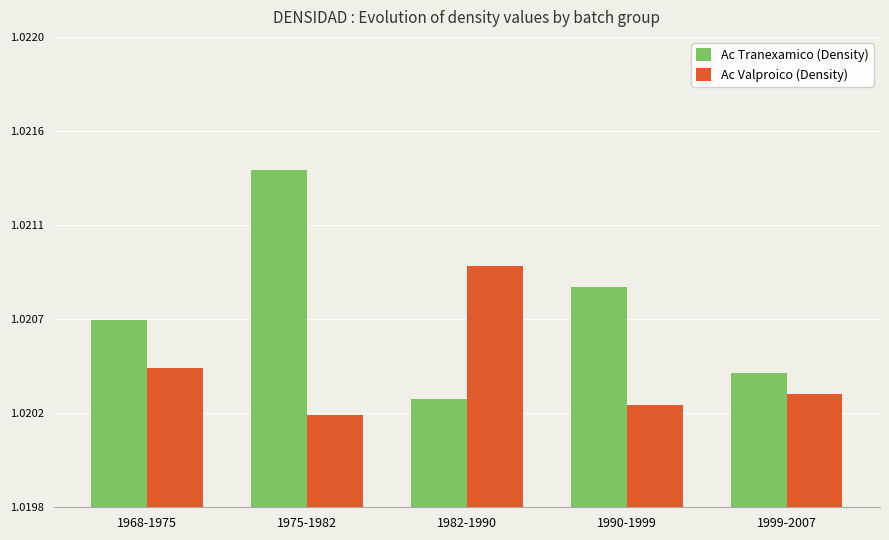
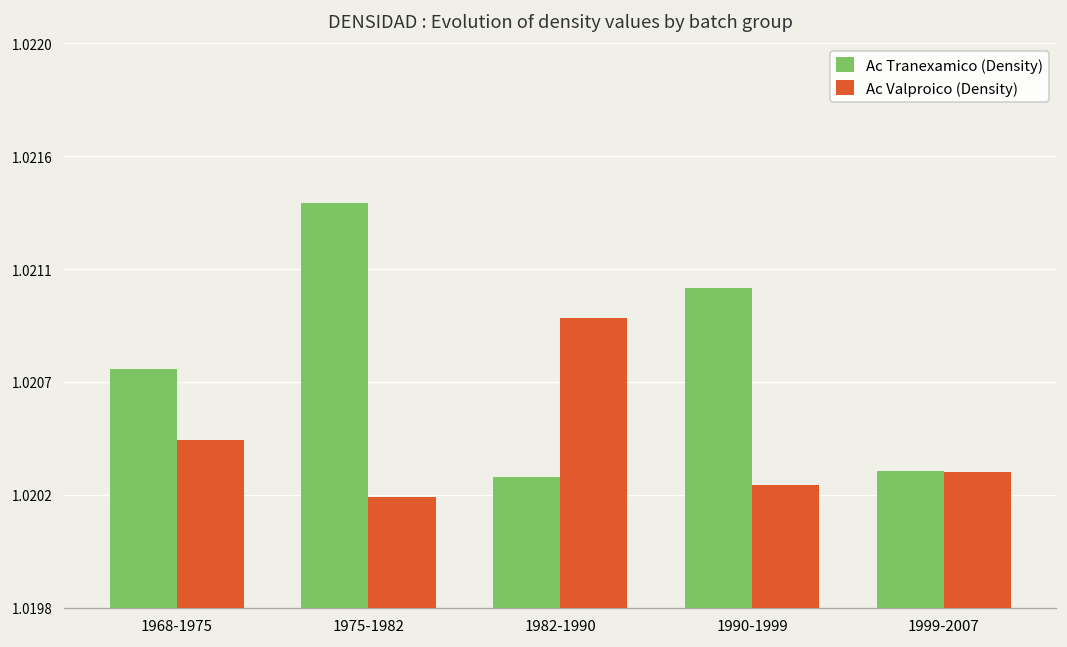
  {
    "Ac Tranexamico (Density)": {
-     "1968-1975": 1.02068,
+     "1968-1975": 1.02073,
      "1975-1982": 1.02138,
      "1982-1990": 1.02031,
-     "1990-1999": 1.02083,
-     "1999-2007": 1.02043
+     "1990-1999": 1.02105,
+     "1999-2007": 1.02033
    },
    "Ac Valproico (Density)": {
      "1968-1975": 1.02045,
      "1975-1982": 1.02023,
      "1982-1990": 1.02093,
      "1990-1999": 1.02028,
      "1999-2007": 1.02033
    }
  }
